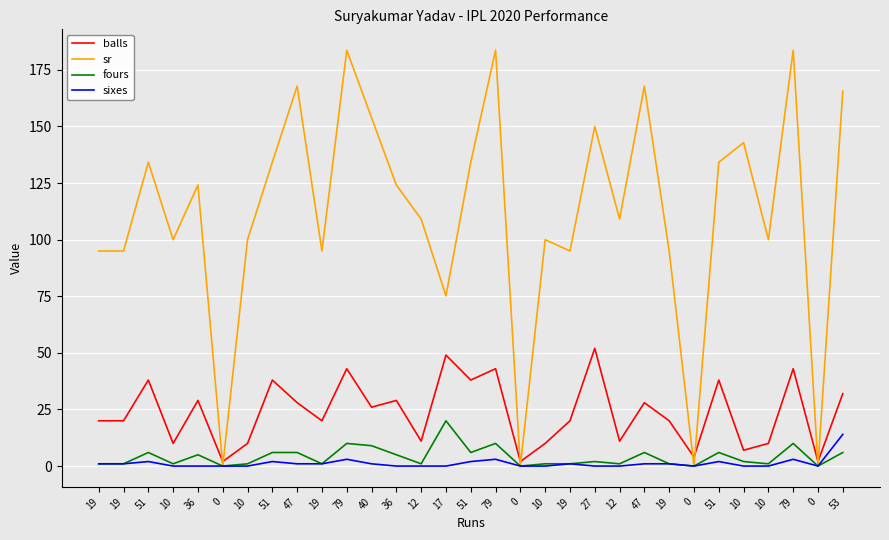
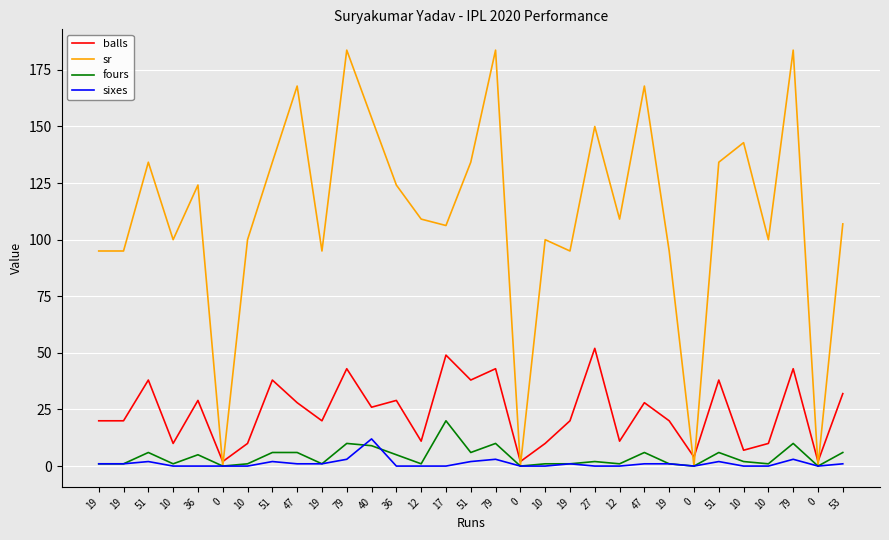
  {
    "balls": {
      "40": 26,
      "17": 49,
      "27": 52,
      "53": 32
    },
    "sr": {
      "40": 154,
-     "17": 75,
+     "17": 106,
      "27": 150,
-     "53": 166
+     "53": 107
    },
    "fours": {
      "40": 9,
      "17": 20,
      "27": 2,
      "53": 6
    },
    "sixes": {
-     "40": 1,
+     "40": 12,
      "17": 0,
      "27": 0,
-     "53": 14
+     "53": 1
    }
  }
